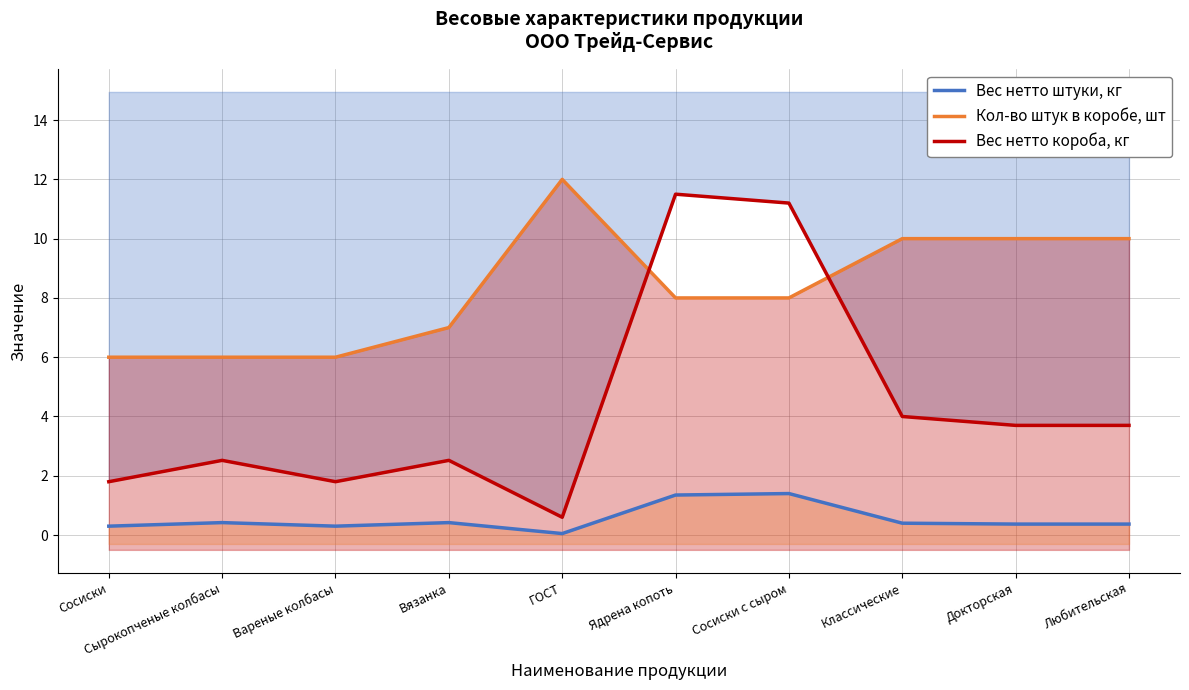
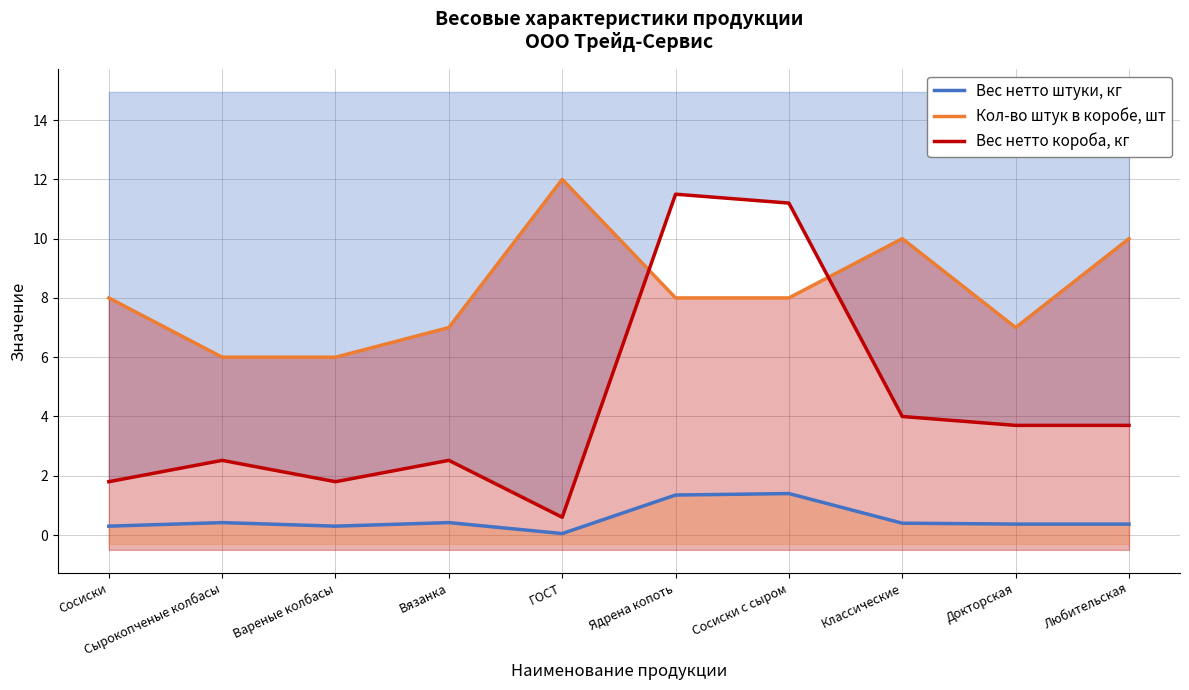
  {
    "Кол-во штук в коробе, шт": {
-     "Сосиски": 6,
+     "Сосиски": 8,
      "Сырокопченые колбасы": 6,
      "Вареные колбасы": 6,
      "Вязанка": 7,
      "ГОСТ": 12,
      "Ядрена копоть": 8,
      "Сосиски с сыром": 8,
      "Классические": 10,
-     "Докторская": 10,
+     "Докторская": 7,
      "Любительская": 10
    },
    "Вес нетто короба, кг": {
      "Сосиски": 1.8,
      "Сырокопченые колбасы": 2.5,
      "Вареные колбасы": 1.8,
      "Вязанка": 2.5,
      "ГОСТ": 0.6,
      "Ядрена копоть": 11.5,
      "Сосиски с сыром": 11.2,
      "Классические": 4,
      "Докторская": 3.7,
      "Любительская": 3.7
    }
  }
